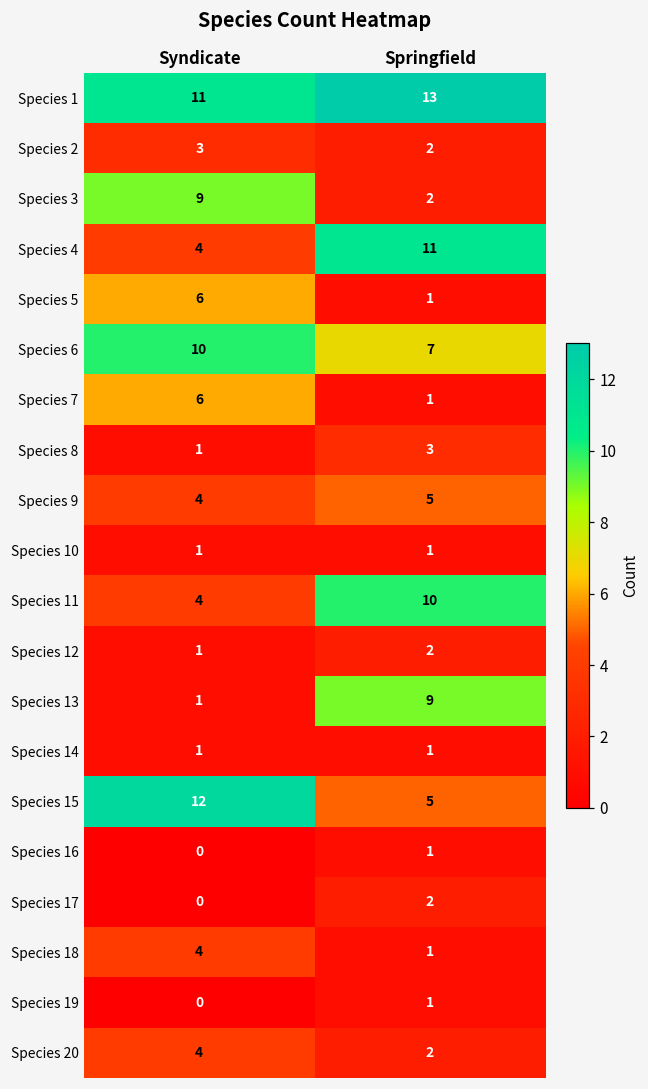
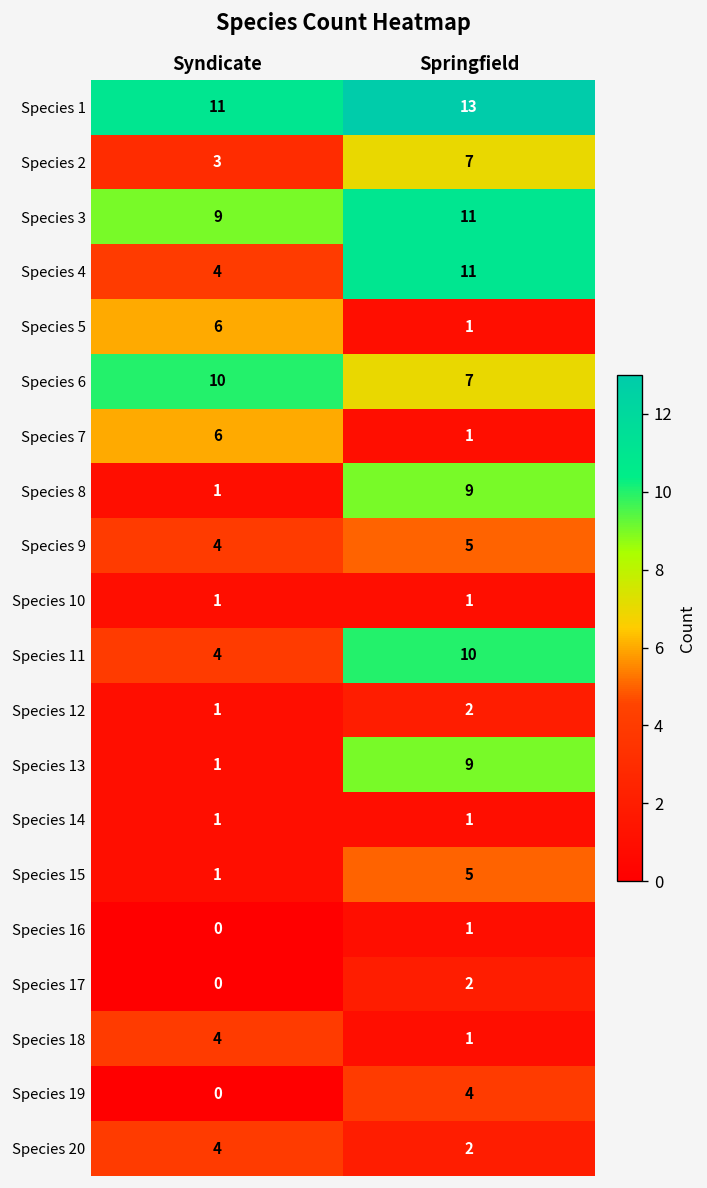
  {
    "Species 1": {
      "Syndicate": 11,
      "Springfield": 13
    },
    "Species 2": {
      "Syndicate": 3,
-     "Springfield": 2
+     "Springfield": 7
    },
    "Species 3": {
      "Syndicate": 9,
-     "Springfield": 2
+     "Springfield": 11
    },
    "Species 4": {
      "Syndicate": 4,
      "Springfield": 11
    },
    "Species 5": {
      "Syndicate": 6,
      "Springfield": 1
    },
    "Species 6": {
      "Syndicate": 10,
      "Springfield": 7
    },
    "Species 7": {
      "Syndicate": 6,
      "Springfield": 1
    },
    "Species 8": {
      "Syndicate": 1,
-     "Springfield": 3
+     "Springfield": 9
    },
    "Species 9": {
      "Syndicate": 4,
      "Springfield": 5
    },
    "Species 10": {
      "Syndicate": 1,
      "Springfield": 1
    },
    "Species 11": {
      "Syndicate": 4,
      "Springfield": 10
    },
    "Species 12": {
      "Syndicate": 1,
      "Springfield": 2
    },
    "Species 13": {
      "Syndicate": 1,
      "Springfield": 9
    },
    "Species 14": {
      "Syndicate": 1,
      "Springfield": 1
    },
    "Species 15": {
-     "Syndicate": 12,
+     "Syndicate": 1,
      "Springfield": 5
    },
    "Species 16": {
      "Syndicate": 0,
      "Springfield": 1
    },
    "Species 17": {
      "Syndicate": 0,
      "Springfield": 2
    },
    "Species 18": {
      "Syndicate": 4,
      "Springfield": 1
    },
    "Species 19": {
      "Syndicate": 0,
-     "Springfield": 1
+     "Springfield": 4
    },
    "Species 20": {
      "Syndicate": 4,
      "Springfield": 2
    }
  }
